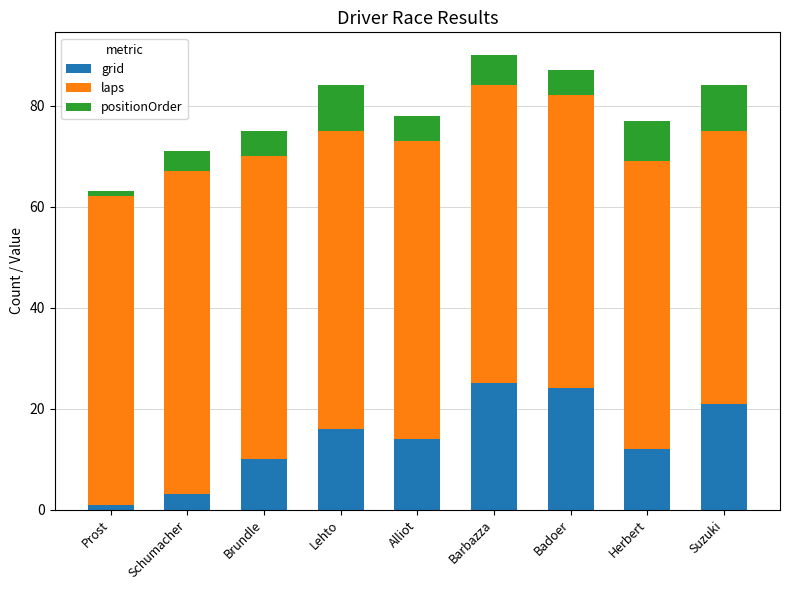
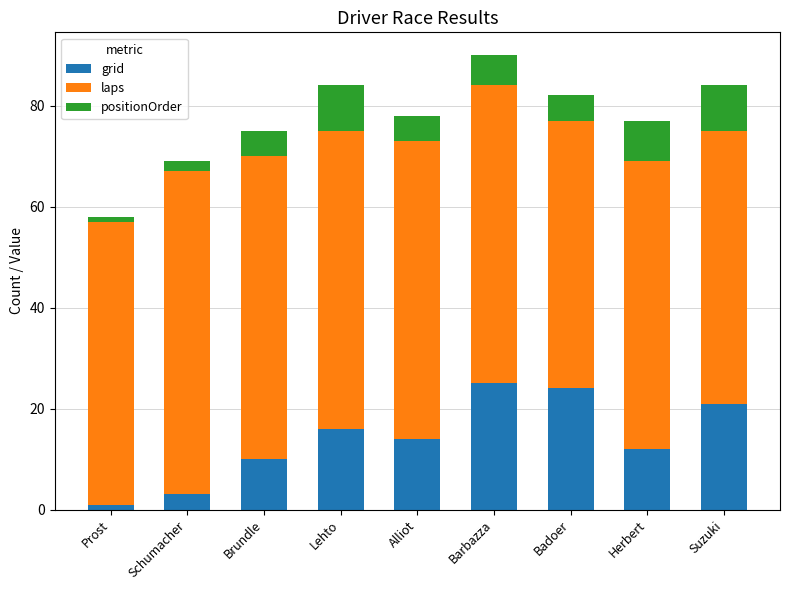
  {
    "grid": {
      "Prost": 1,
      "Schumacher": 3,
      "Brundle": 10,
      "Lehto": 16,
      "Alliot": 14,
      "Barbazza": 25,
      "Badoer": 24,
      "Herbert": 12,
      "Suzuki": 21
    },
    "laps": {
-     "Prost": 61,
+     "Prost": 56,
      "Schumacher": 64,
      "Brundle": 60,
      "Lehto": 59,
      "Alliot": 59,
      "Barbazza": 59,
-     "Badoer": 58,
+     "Badoer": 53,
      "Herbert": 57,
      "Suzuki": 54
    },
    "positionOrder": {
      "Prost": 1,
-     "Schumacher": 4,
+     "Schumacher": 2,
      "Brundle": 5,
      "Lehto": 9,
      "Alliot": 5,
      "Barbazza": 6,
      "Badoer": 5,
      "Herbert": 8,
      "Suzuki": 9
    }
  }
